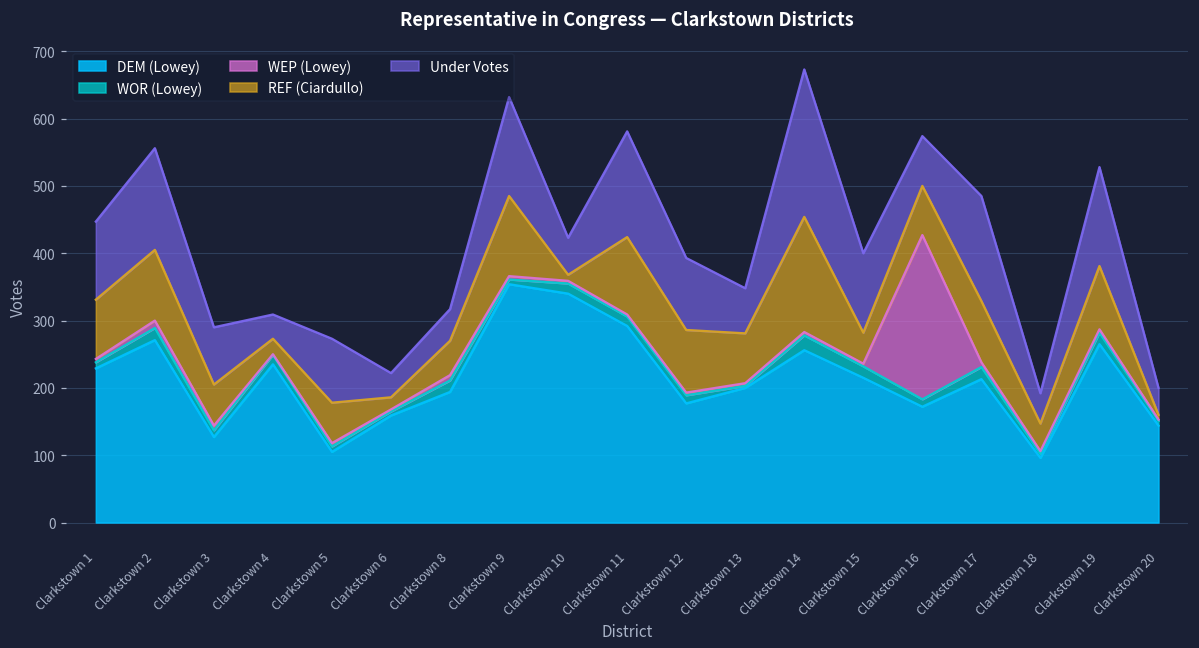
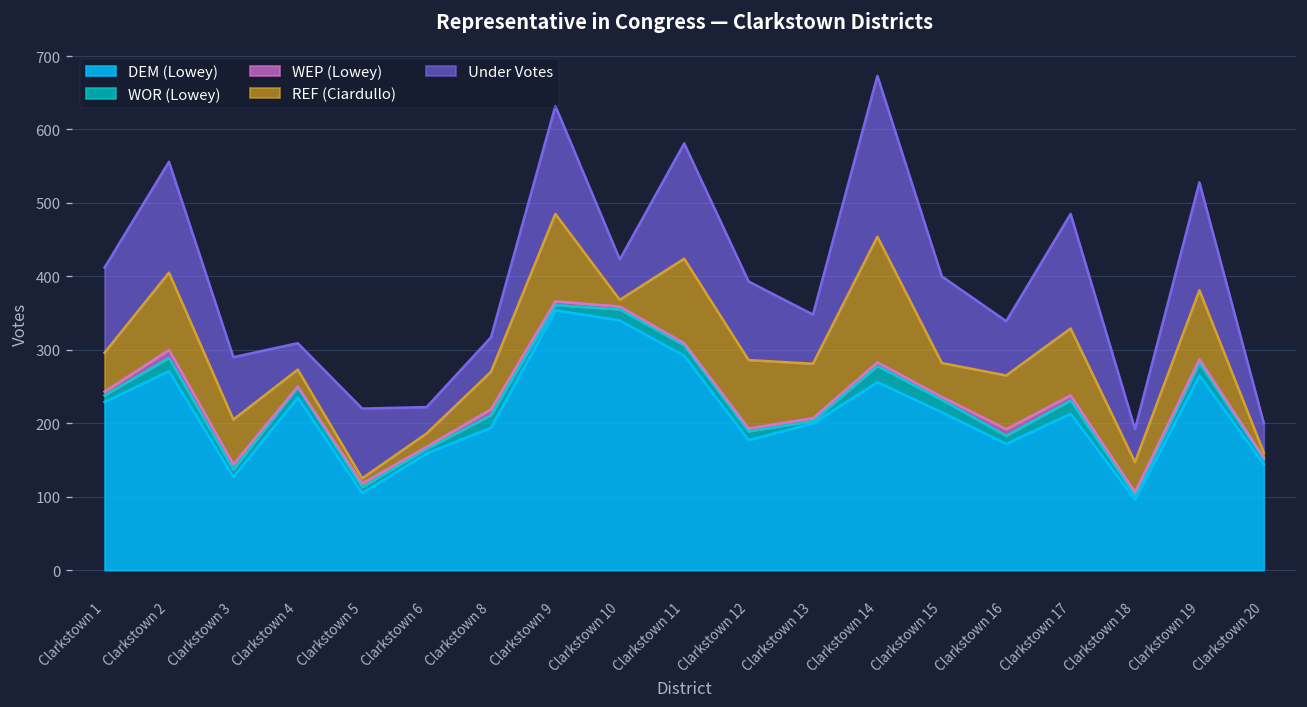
  {
    "WEP (Lowey)": {
      "Clarkstown 1": 10,
      "Clarkstown 2": 10,
      "Clarkstown 3": 10,
      "Clarkstown 5": 10,
      "Clarkstown 8": 10,
      "Clarkstown 9": 10,
      "Clarkstown 14": 10,
-     "Clarkstown 16": 240,
+     "Clarkstown 16": 10,
      "Clarkstown 17": 10,
      "Clarkstown 19": 10
    },
    "REF (Ciardullo)": {
-     "Clarkstown 1": 90,
+     "Clarkstown 1": 50,
      "Clarkstown 2": 110,
      "Clarkstown 3": 60,
      "Clarkstown 4": 20,
-     "Clarkstown 5": 60,
+     "Clarkstown 5": 10,
      "Clarkstown 6": 20,
      "Clarkstown 8": 50,
      "Clarkstown 9": 120,
      "Clarkstown 10": 10,
      "Clarkstown 11": 120,
      "Clarkstown 12": 90,
      "Clarkstown 13": 70,
      "Clarkstown 14": 170,
      "Clarkstown 15": 50,
      "Clarkstown 16": 70,
      "Clarkstown 17": 90,
      "Clarkstown 18": 40,
      "Clarkstown 19": 90,
      "Clarkstown 20": 10
    },
    "Under Votes": {
      "Clarkstown 1": 120,
      "Clarkstown 2": 150,
      "Clarkstown 3": 90,
      "Clarkstown 4": 40,
      "Clarkstown 5": 100,
      "Clarkstown 6": 40,
      "Clarkstown 8": 50,
      "Clarkstown 10": 60,
      "Clarkstown 11": 160,
      "Clarkstown 12": 110,
      "Clarkstown 13": 70,
      "Clarkstown 14": 220,
      "Clarkstown 15": 120,
      "Clarkstown 16": 70,
      "Clarkstown 17": 160,
      "Clarkstown 18": 50,
      "Clarkstown 19": 150,
      "Clarkstown 20": 40
    }
  }
